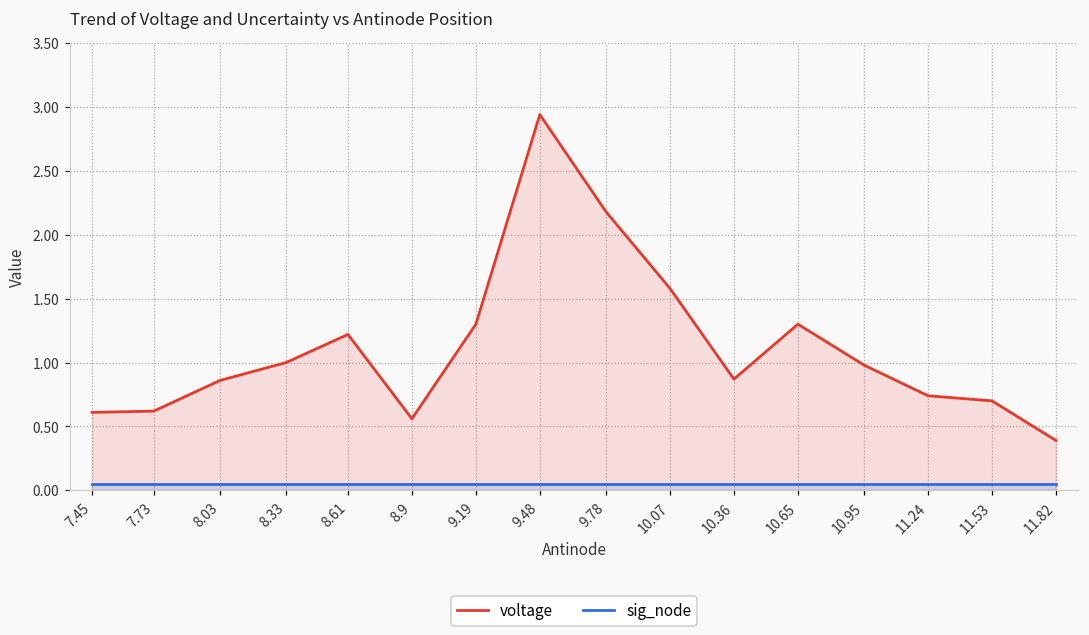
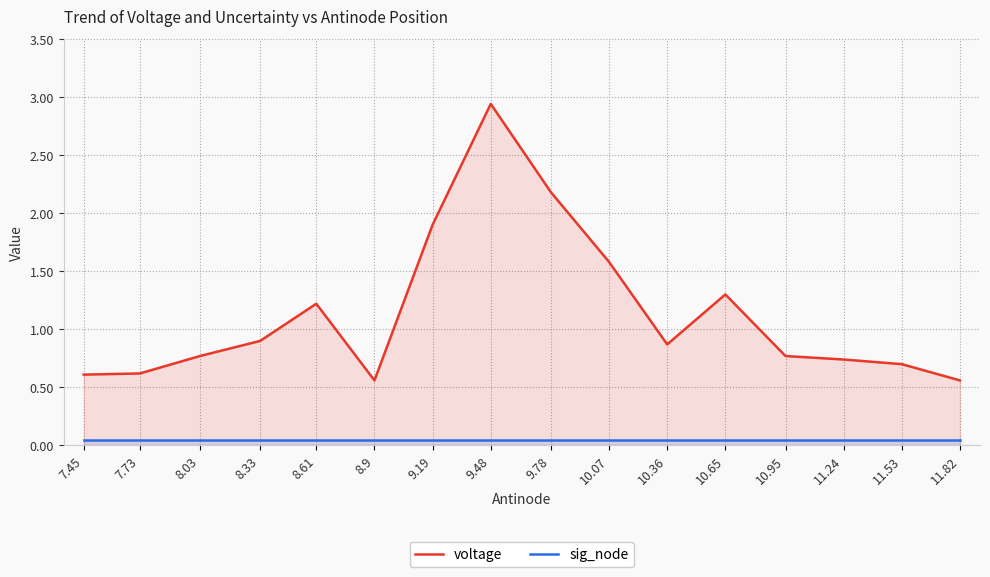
  {
    "voltage": {
      "7.45": 0.61,
      "7.73": 0.62,
-     "8.03": 0.86,
-     "8.33": 1.0,
+     "8.03": 0.77,
+     "8.33": 0.9,
      "8.61": 1.22,
      "8.9": 0.56,
-     "9.19": 1.3,
+     "9.19": 1.9,
      "9.48": 2.94,
      "9.78": 2.18,
      "10.07": 1.58,
      "10.36": 0.87,
      "10.65": 1.30,
-     "10.95": 0.98,
+     "10.95": 0.77,
      "11.24": 0.74,
      "11.53": 0.70,
-     "11.82": 0.39
+     "11.82": 0.56
    },
    "sig_node": {
      "7.45": 0.05,
      "7.73": 0.05,
      "8.03": 0.05,
      "8.33": 0.05,
      "8.61": 0.05,
      "8.9": 0.05,
      "9.19": 0.05,
      "9.48": 0.05,
      "9.78": 0.05,
      "10.07": 0.05,
      "10.36": 0.05,
      "10.65": 0.05,
      "10.95": 0.05,
      "11.24": 0.05,
      "11.53": 0.05,
      "11.82": 0.05
    }
  }
